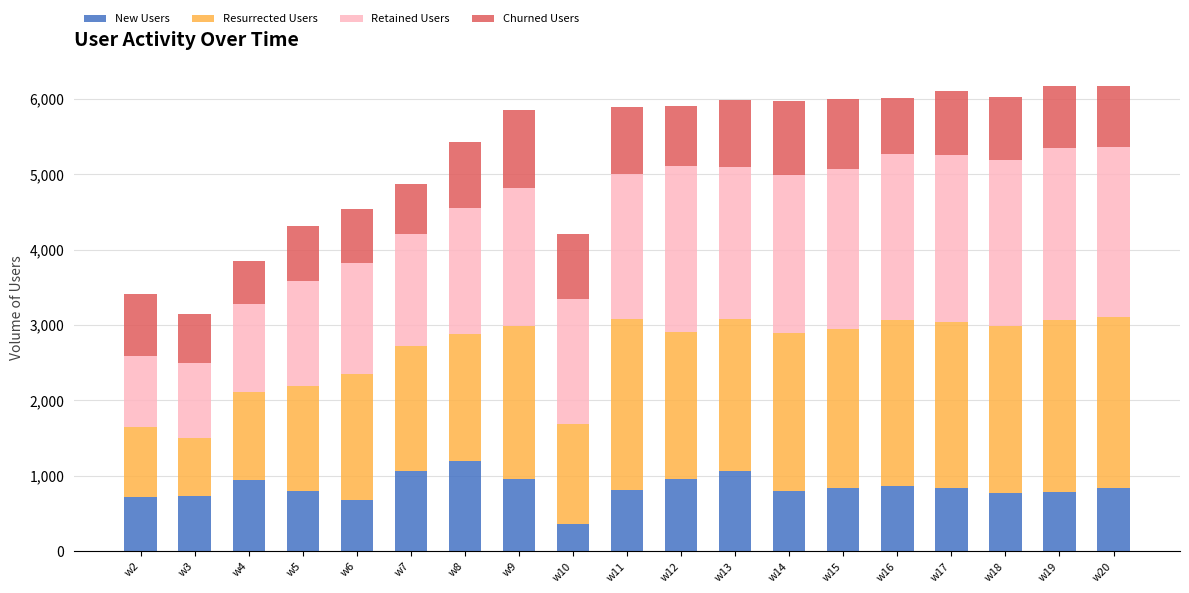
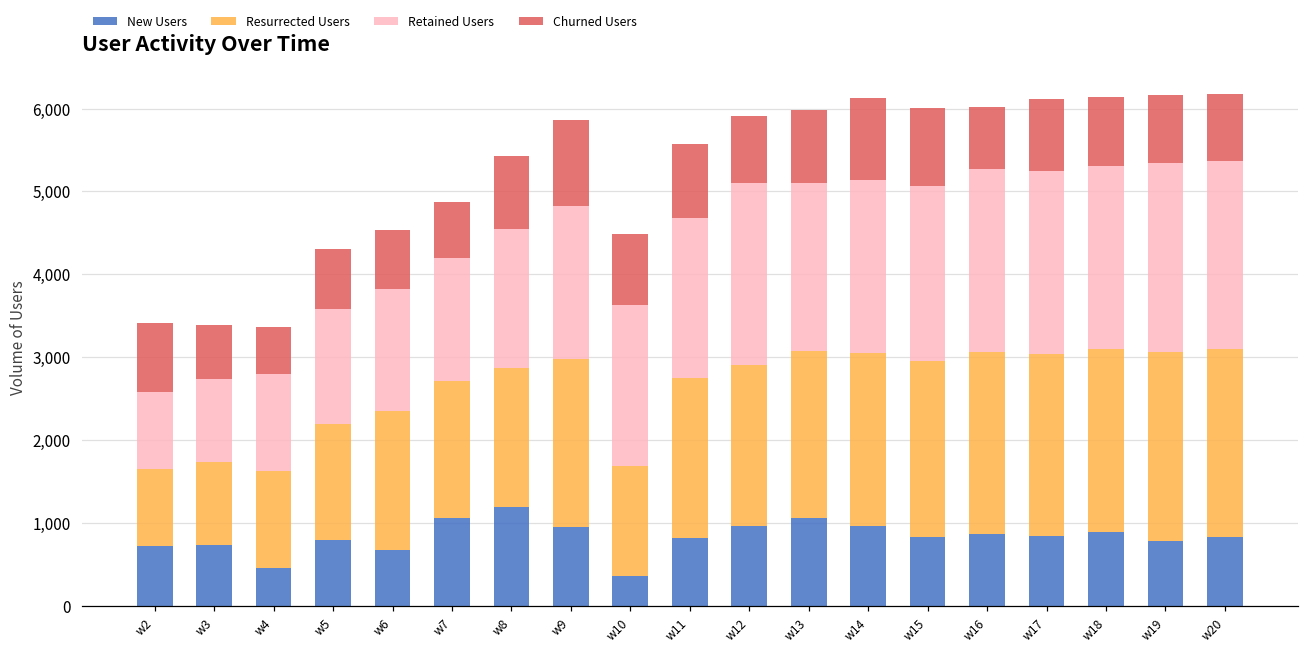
  {
    "New Users": {
      "w2": "700",
      "w3": "700",
-     "w4": "900",
+     "w4": "500",
      "w5": "800",
      "w6": "700",
      "w7": "1,100",
      "w8": "1,200",
      "w9": "1,000",
      "w10": "400",
      "w11": "800",
      "w12": "1,000",
      "w13": "1,100",
-     "w14": "800",
+     "w14": "1,000",
      "w15": "800",
      "w16": "900",
      "w17": "800",
-     "w18": "800",
+     "w18": "900",
      "w19": "800",
      "w20": "800"
    },
    "Resurrected Users": {
      "w2": "900",
-     "w3": "800",
+     "w3": "1,000",
      "w4": "1,200",
      "w5": "1,400",
      "w6": "1,700",
      "w7": "1,700",
      "w8": "1,700",
      "w9": "2,000",
      "w10": "1,300",
-     "w11": "2,300",
+     "w11": "1,900",
      "w12": "1,900",
      "w13": "2,000",
      "w14": "2,100",
      "w15": "2,100",
      "w16": "2,200",
      "w17": "2,200",
      "w18": "2,200",
      "w19": "2,300",
      "w20": "2,300"
    },
    "Retained Users": {
      "w2": "900",
      "w3": "1,000",
      "w4": "1,200",
      "w5": "1,400",
      "w6": "1,500",
      "w7": "1,500",
      "w8": "1,700",
      "w9": "1,800",
-     "w10": "1,700",
+     "w10": "1,900",
      "w11": "1,900",
      "w12": "2,200",
      "w13": "2,000",
      "w14": "2,100",
      "w15": "2,100",
      "w16": "2,200",
      "w17": "2,200",
      "w18": "2,200",
      "w19": "2,300",
      "w20": "2,300"
    },
    "Churned Users": {
      "w2": "800",
      "w3": "700",
      "w4": "600",
      "w5": "700",
      "w6": "700",
      "w7": "700",
      "w8": "900",
      "w9": "1,000",
      "w10": "900",
      "w11": "900",
      "w12": "800",
      "w13": "900",
      "w14": "1,000",
      "w15": "900",
      "w16": "800",
      "w17": "900",
      "w18": "800",
      "w19": "800",
      "w20": "800"
    }
  }
